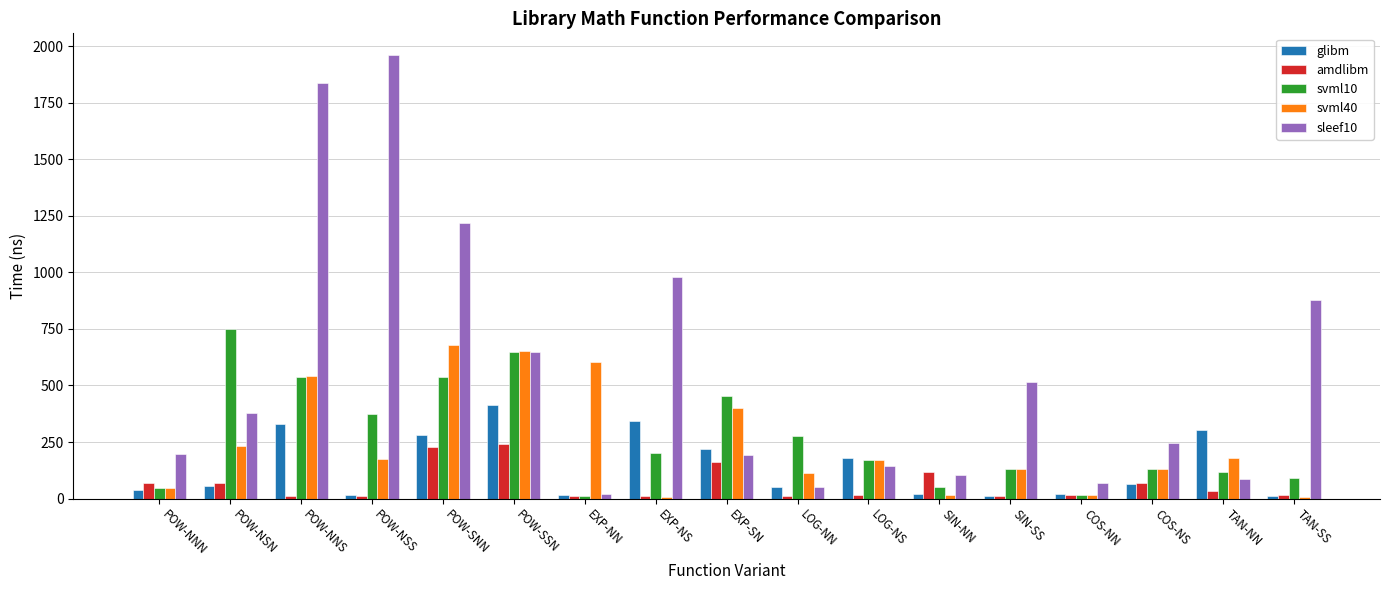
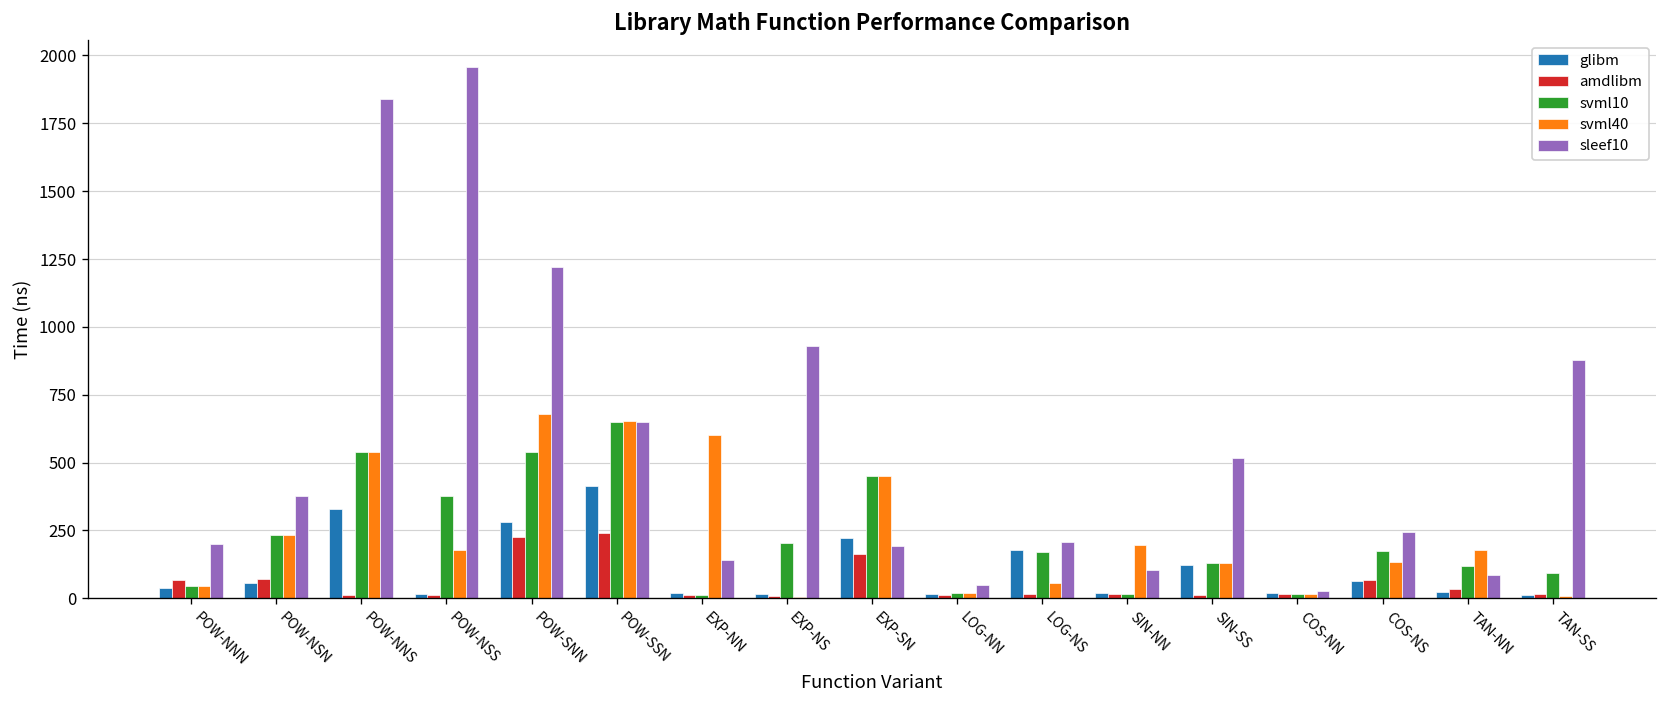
  {
    "glibm": {
      "POW-NNN": 40,
      "POW-NSN": 50,
      "POW-NNS": 330,
      "POW-NSS": 20,
      "POW-SNN": 280,
      "POW-SSN": 410,
      "EXP-NN": 20,
-     "EXP-NS": 340,
+     "EXP-NS": 20,
      "EXP-SN": 220,
-     "LOG-NN": 50,
+     "LOG-NN": 10,
      "LOG-NS": 180,
      "SIN-NN": 20,
-     "SIN-SS": 10,
+     "SIN-SS": 120,
      "COS-NN": 20,
      "COS-NS": 70,
-     "TAN-NN": 300,
+     "TAN-NN": 20,
      "TAN-SS": 10
    },
    "amdlibm": {
      "POW-NNN": 70,
      "POW-NSN": 70,
      "POW-NNS": 10,
      "POW-NSS": 10,
      "POW-SNN": 230,
      "POW-SSN": 240,
      "EXP-NN": 10,
      "EXP-SN": 160,
      "LOG-NN": 10,
      "LOG-NS": 20,
-     "SIN-NN": 120,
+     "SIN-NN": 10,
      "SIN-SS": 10,
      "COS-NN": 10,
      "COS-NS": 70,
      "TAN-NN": 40,
      "TAN-SS": 20
    },
    "svml10": {
      "POW-NNN": 50,
-     "POW-NSN": 750,
+     "POW-NSN": 230,
      "POW-NNS": 540,
      "POW-NSS": 380,
      "POW-SNN": 540,
      "POW-SSN": 650,
      "EXP-NS": 200,
      "EXP-SN": 450,
-     "LOG-NN": 280,
+     "LOG-NN": 20,
      "LOG-NS": 170,
-     "SIN-NN": 50,
+     "SIN-NN": 10,
      "SIN-SS": 130,
      "COS-NN": 10,
-     "COS-NS": 130,
+     "COS-NS": 170,
      "TAN-NN": 120,
      "TAN-SS": 90
    },
    "svml40": {
      "POW-NNN": 50,
      "POW-NSN": 230,
      "POW-NNS": 540,
      "POW-NSS": 180,
      "POW-SNN": 680,
      "POW-SSN": 650,
      "EXP-NN": 600,
-     "EXP-SN": 400,
-     "LOG-NN": 110,
-     "LOG-NS": 170,
-     "SIN-NN": 10,
+     "EXP-SN": 450,
+     "LOG-NN": 20,
+     "LOG-NS": 60,
+     "SIN-NN": 200,
      "SIN-SS": 130,
      "COS-NN": 10,
      "COS-NS": 130,
      "TAN-NN": 180
    },
    "sleef10": {
      "POW-NNN": 200,
      "POW-NSN": 380,
      "POW-NNS": 1840,
      "POW-NSS": 1960,
      "POW-SNN": 1220,
      "POW-SSN": 650,
-     "EXP-NN": 20,
-     "EXP-NS": 980,
+     "EXP-NN": 140,
+     "EXP-NS": 930,
      "EXP-SN": 190,
      "LOG-NN": 50,
-     "LOG-NS": 150,
+     "LOG-NS": 210,
      "SIN-NN": 110,
      "SIN-SS": 520,
-     "COS-NN": 70,
+     "COS-NN": 30,
      "COS-NS": 250,
      "TAN-NN": 90,
      "TAN-SS": 880
    }
  }
